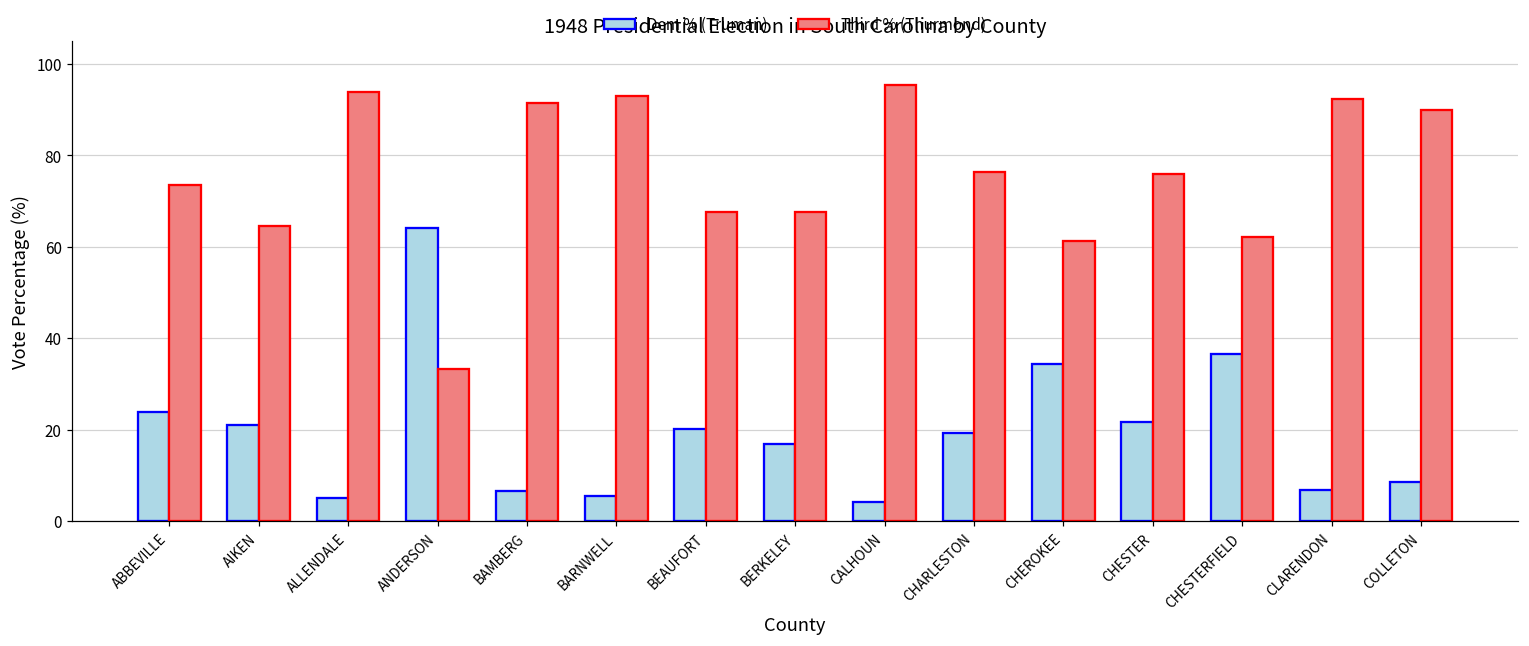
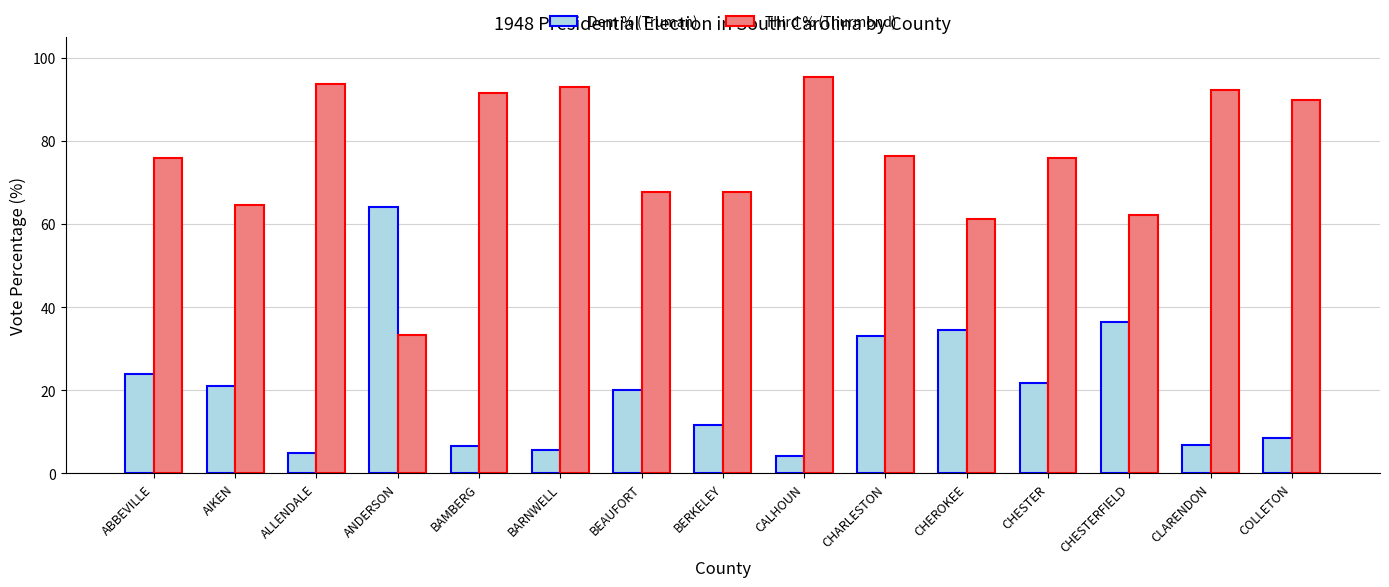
  {
    "Dem % (Truman)": {
      "ABBEVILLE": 24,
      "AIKEN": 21,
      "ALLENDALE": 5,
      "ANDERSON": 64,
      "BAMBERG": 7,
      "BARNWELL": 6,
      "BEAUFORT": 20,
-     "BERKELEY": 17,
+     "BERKELEY": 12,
      "CALHOUN": 4,
-     "CHARLESTON": 19,
+     "CHARLESTON": 33,
      "CHEROKEE": 34,
      "CHESTER": 22,
      "CHESTERFIELD": 37,
      "CLARENDON": 7,
      "COLLETON": 9
    },
    "Third % (Thurmond)": {
-     "ABBEVILLE": 74,
+     "ABBEVILLE": 76,
      "AIKEN": 65,
      "ALLENDALE": 94,
      "ANDERSON": 33,
      "BAMBERG": 92,
      "BARNWELL": 93,
      "BEAUFORT": 68,
      "BERKELEY": 68,
      "CALHOUN": 95,
      "CHARLESTON": 76,
      "CHEROKEE": 61,
      "CHESTER": 76,
      "CHESTERFIELD": 62,
      "CLARENDON": 92,
      "COLLETON": 90
    }
  }
